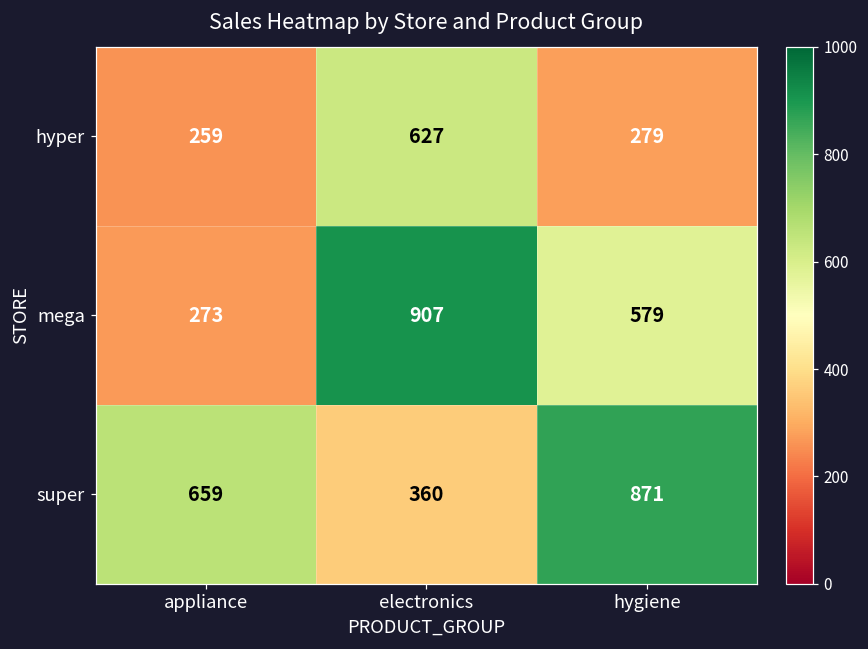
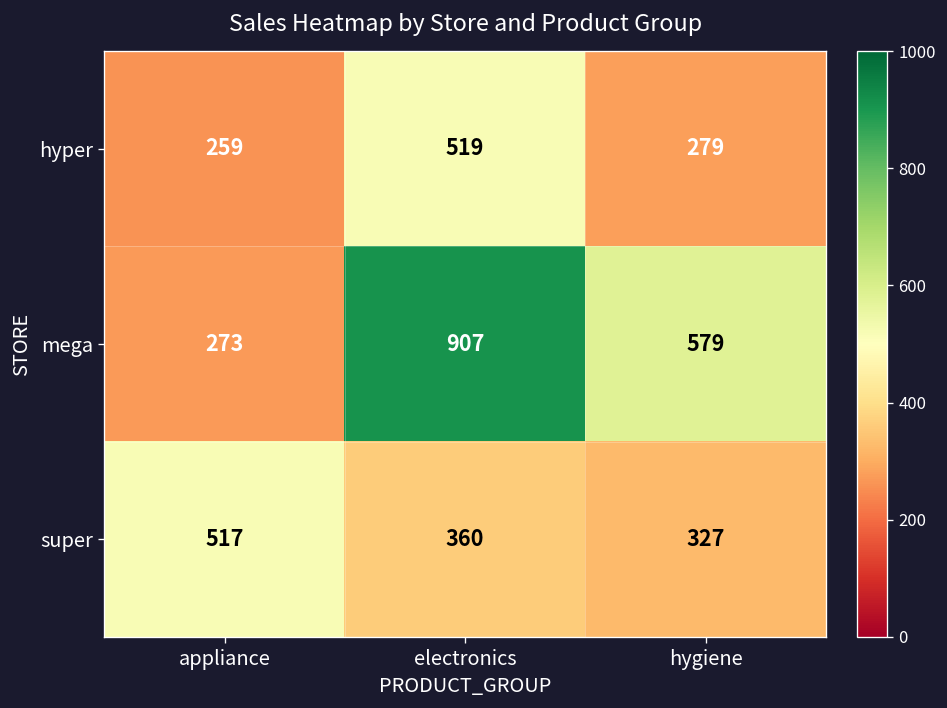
  {
    "hyper": {
      "appliance": 259,
-     "electronics": 627,
+     "electronics": 519,
      "hygiene": 279
    },
    "mega": {
      "appliance": 273,
      "electronics": 907,
      "hygiene": 579
    },
    "super": {
-     "appliance": 659,
+     "appliance": 517,
      "electronics": 360,
-     "hygiene": 871
+     "hygiene": 327
    }
  }
